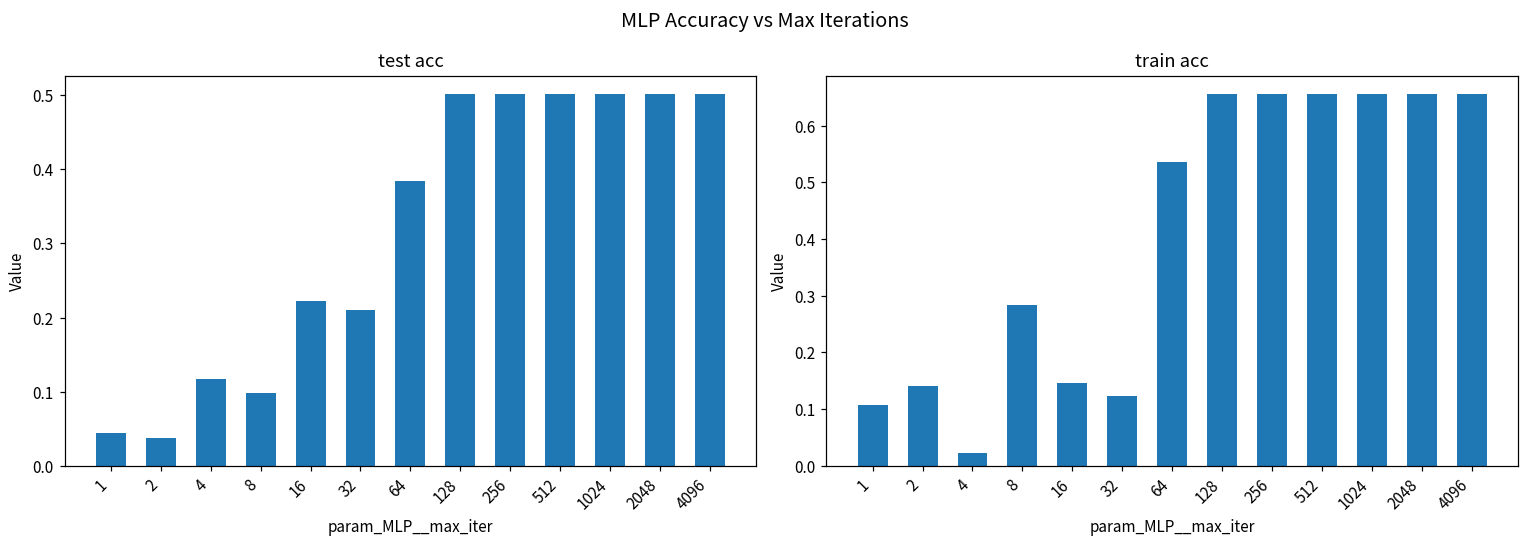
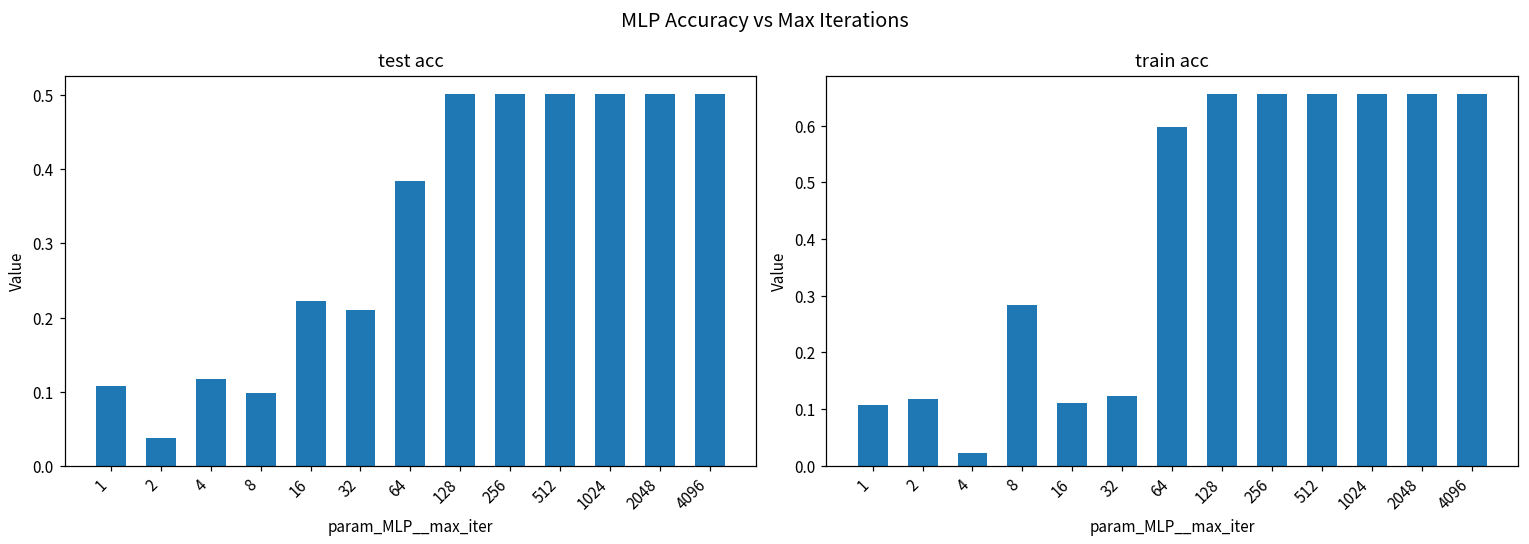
  {
    "test acc": {
-     "1": 0.04,
+     "1": 0.11,
      "2": 0.04,
      "4": 0.12,
      "8": 0.10,
      "16": 0.22,
      "32": 0.21,
      "64": 0.38,
      "128": 0.50,
      "256": 0.50,
      "512": 0.50,
      "1024": 0.50,
      "2048": 0.50,
      "4096": 0.50
    },
    "train acc": {
      "1": 0.11,
-     "2": 0.14,
+     "2": 0.12,
      "4": 0.02,
      "8": 0.28,
-     "16": 0.15,
+     "16": 0.11,
      "32": 0.12,
-     "64": 0.54,
+     "64": 0.60,
      "128": 0.66,
      "256": 0.66,
      "512": 0.66,
      "1024": 0.66,
      "2048": 0.66,
      "4096": 0.66
    }
  }
